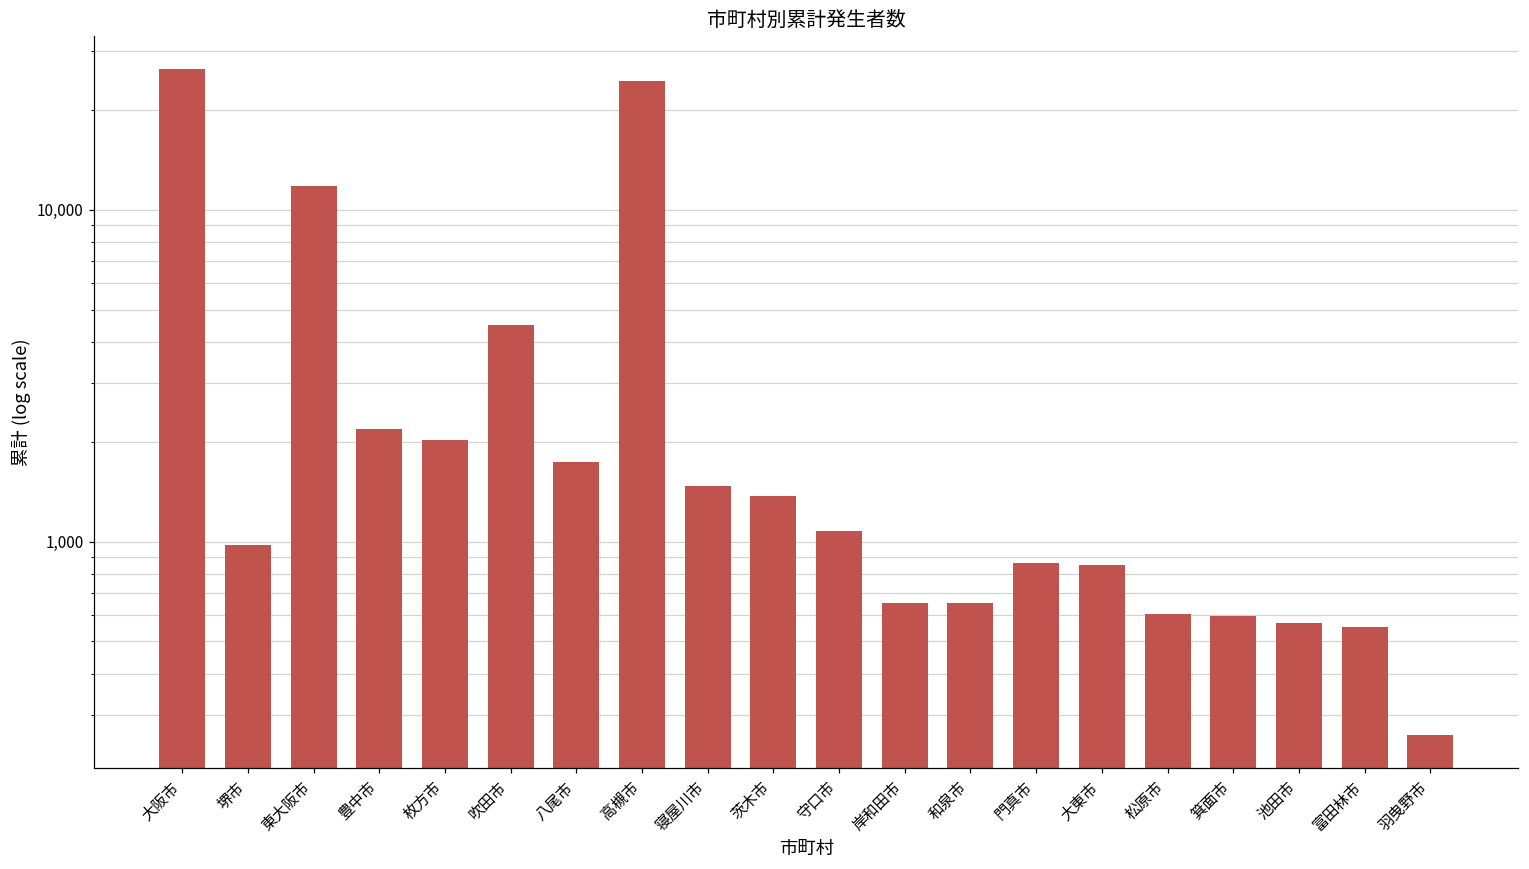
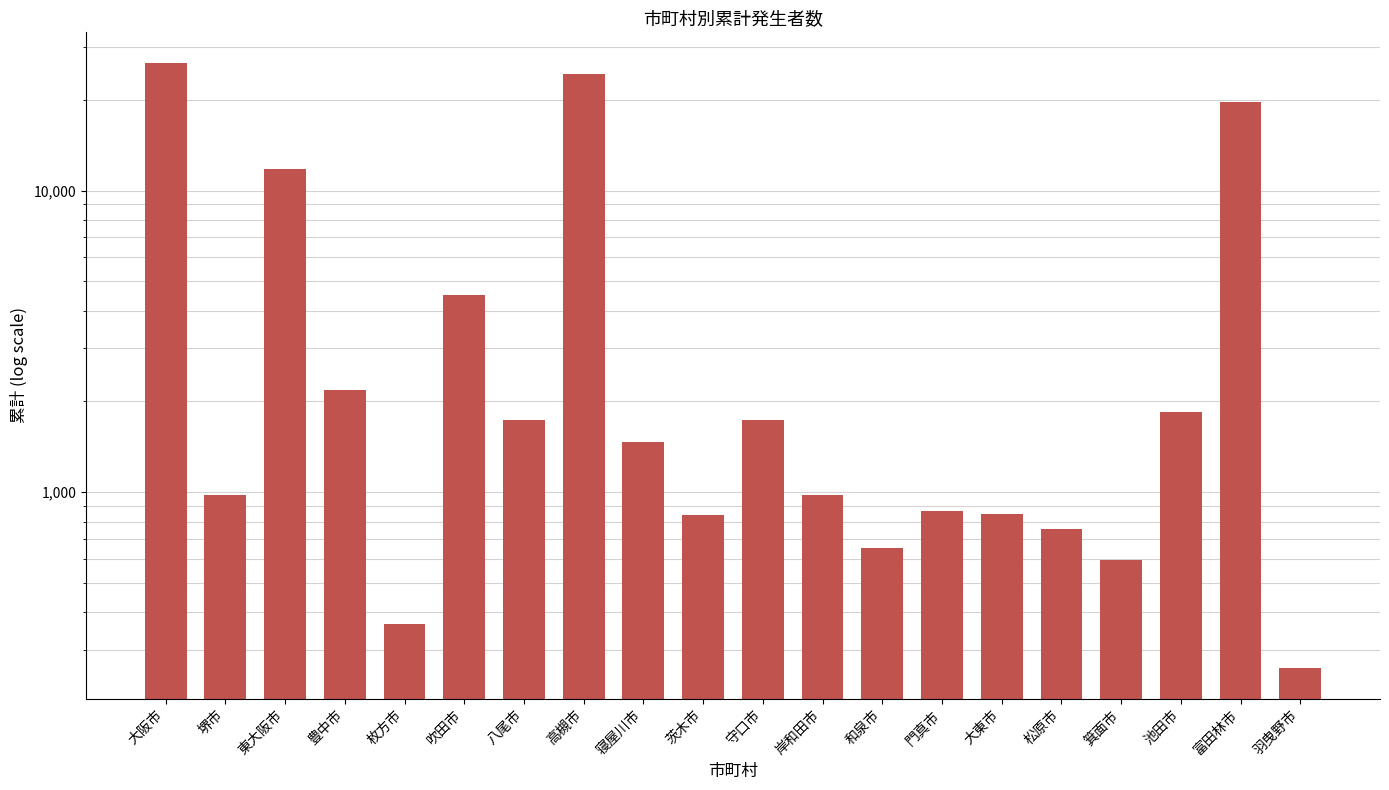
  {
    "大阪市": "27,000",
    "堺市": "980",
    "東大阪市": "11,800",
    "豊中市": "2,200",
-   "枚方市": "2,000",
+   "枚方市": "370",
    "吹田市": "4,500",
    "八尾市": "1,700",
    "高槻市": "24,000",
    "寝屋川市": "1,500",
-   "茨木市": "1,400",
-   "守口市": "1,070",
-   "岸和田市": "650",
+   "茨木市": "840",
+   "守口市": "1,700",
+   "岸和田市": "980",
    "和泉市": "650",
    "門真市": "860",
    "大東市": "850",
-   "松原市": "600",
+   "松原市": "760",
    "箕面市": "600",
-   "池田市": "570",
-   "富田林市": "550",
+   "池田市": "1,800",
+   "富田林市": "20,000",
    "羽曳野市": "260"
  }
